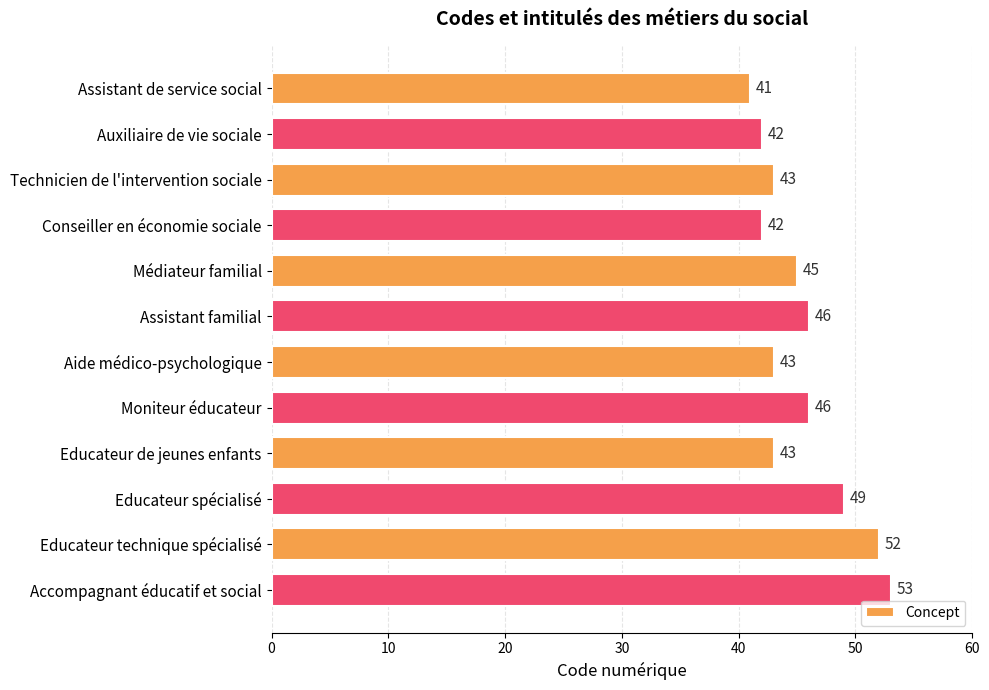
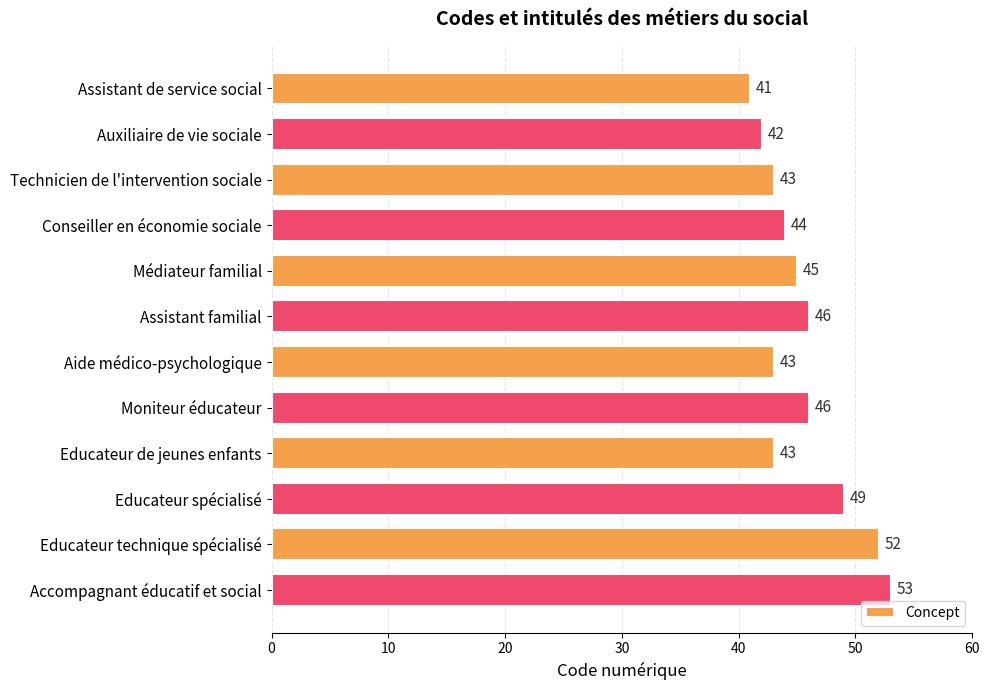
  {
    "Assistant de service social": 41,
    "Auxiliaire de vie sociale": 42,
    "Technicien de l'intervention sociale": 43,
-   "Conseiller en économie sociale": 42,
+   "Conseiller en économie sociale": 44,
    "Médiateur familial": 45,
    "Assistant familial": 46,
    "Aide médico-psychologique": 43,
    "Moniteur éducateur": 46,
    "Educateur de jeunes enfants": 43,
    "Educateur spécialisé": 49,
    "Educateur technique spécialisé": 52,
    "Accompagnant éducatif et social": 53
  }
